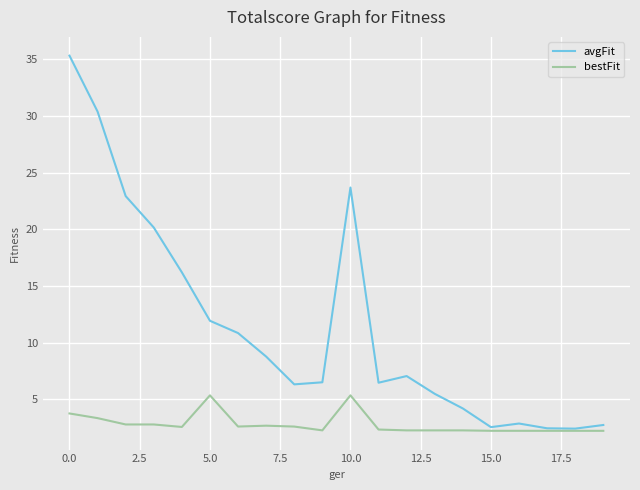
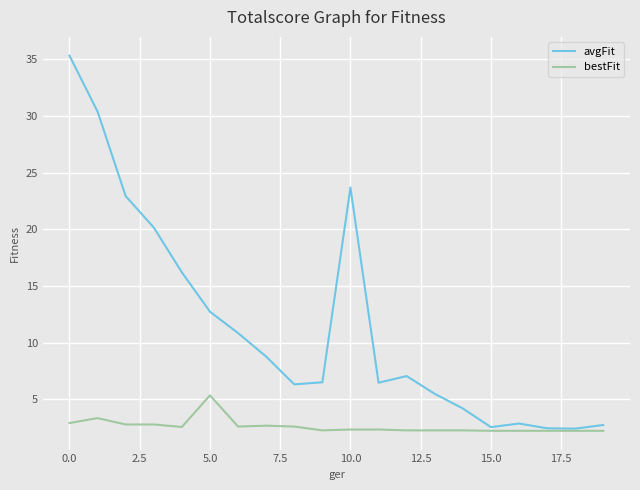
  {
    "avgFit": {
      "0.0": 35.3,
-     "5.0": 11.9,
+     "5.0": 12.7,
      "10.0": 23.7,
      "15.0": 2.6
    },
    "bestFit": {
-     "0.0": 3.8,
+     "0.0": 2.9,
      "5.0": 5.4,
-     "10.0": 5.4,
+     "10.0": 2.3,
      "15.0": 2.2
    }
  }
